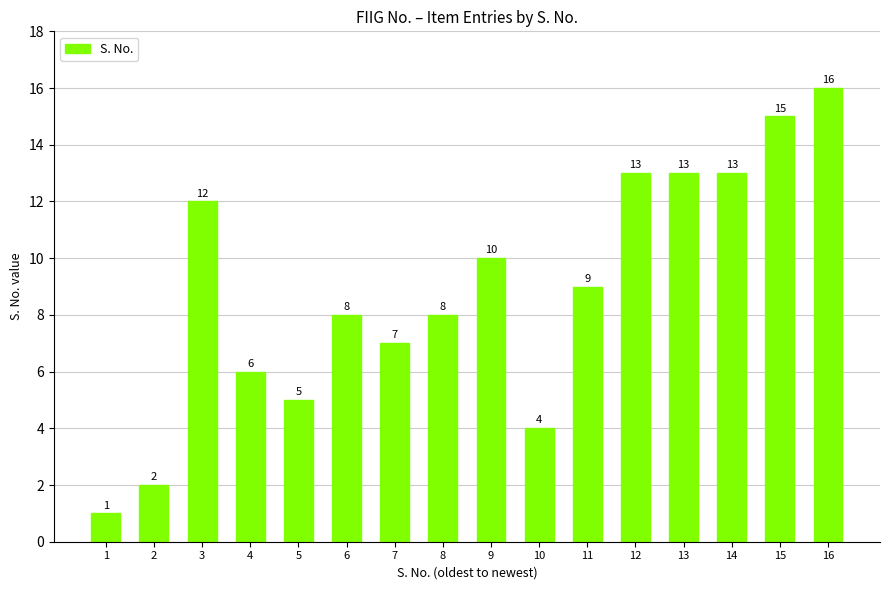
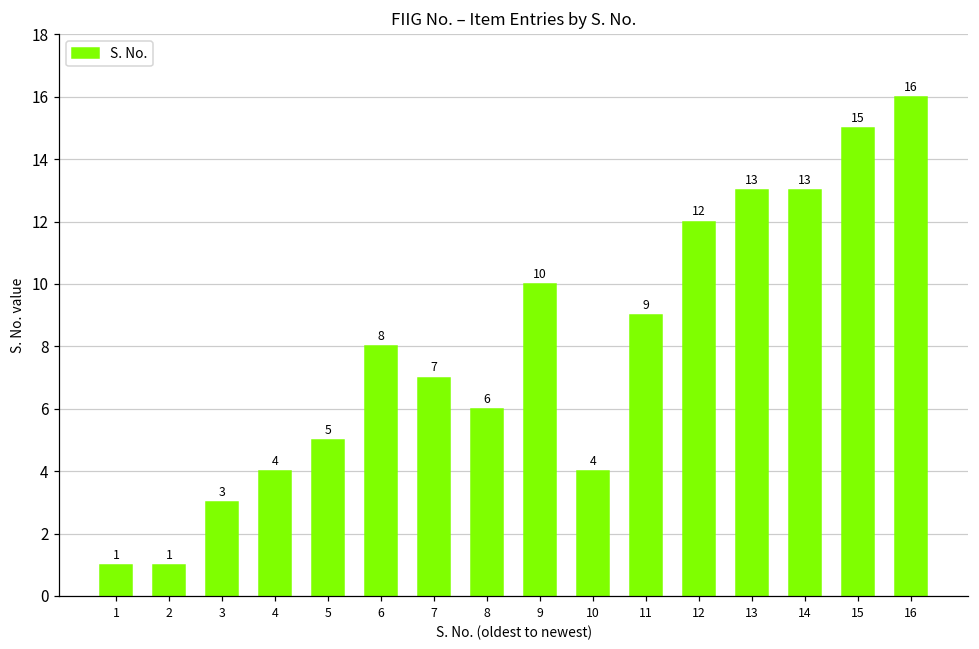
  {
    "1": 1,
-   "2": 2,
-   "3": 12,
-   "4": 6,
+   "2": 1,
+   "3": 3,
+   "4": 4,
    "5": 5,
    "6": 8,
    "7": 7,
-   "8": 8,
+   "8": 6,
    "9": 10,
    "10": 4,
    "11": 9,
-   "12": 13,
+   "12": 12,
    "13": 13,
    "14": 13,
    "15": 15,
    "16": 16
  }
